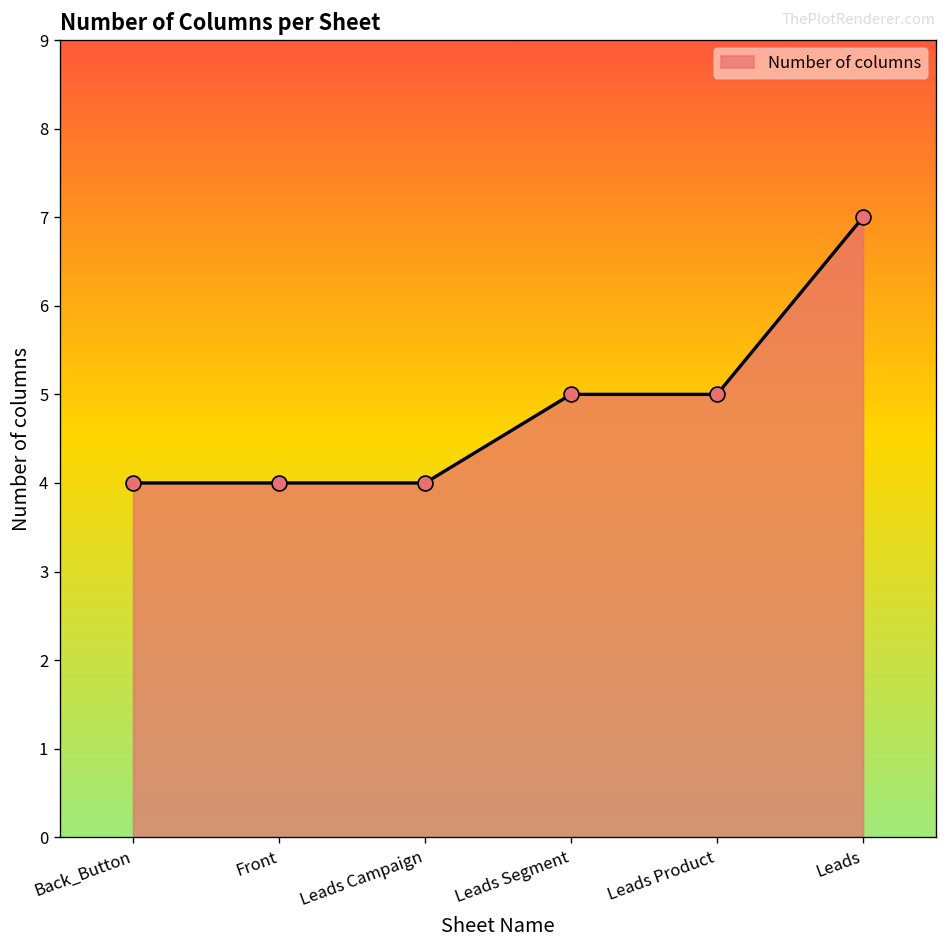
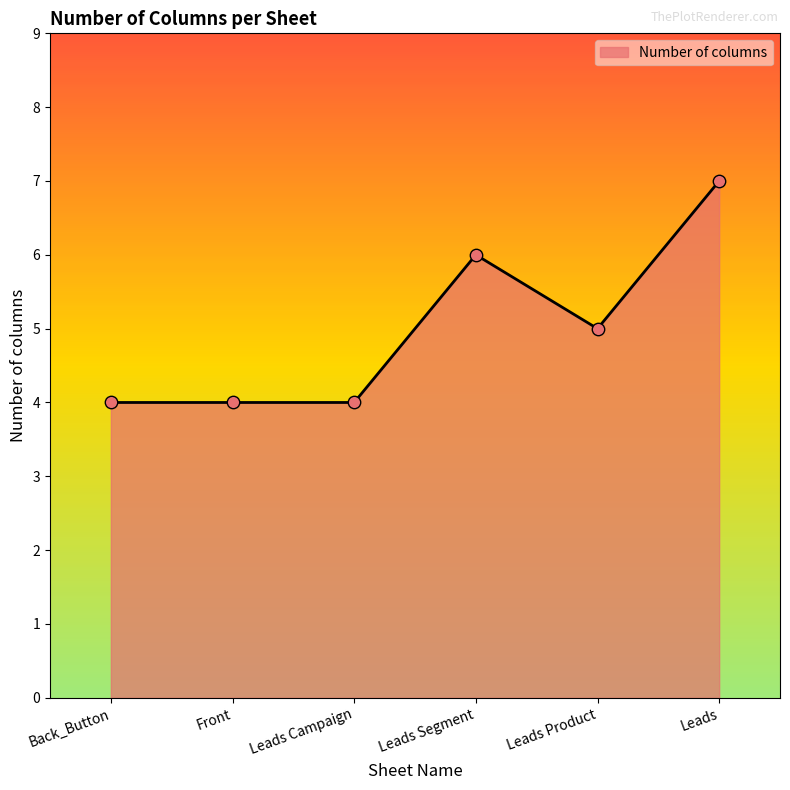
  {
    "Back_Button": 4,
    "Front": 4,
    "Leads Campaign": 4,
-   "Leads Segment": 5,
+   "Leads Segment": 6,
    "Leads Product": 5,
    "Leads": 7
  }
